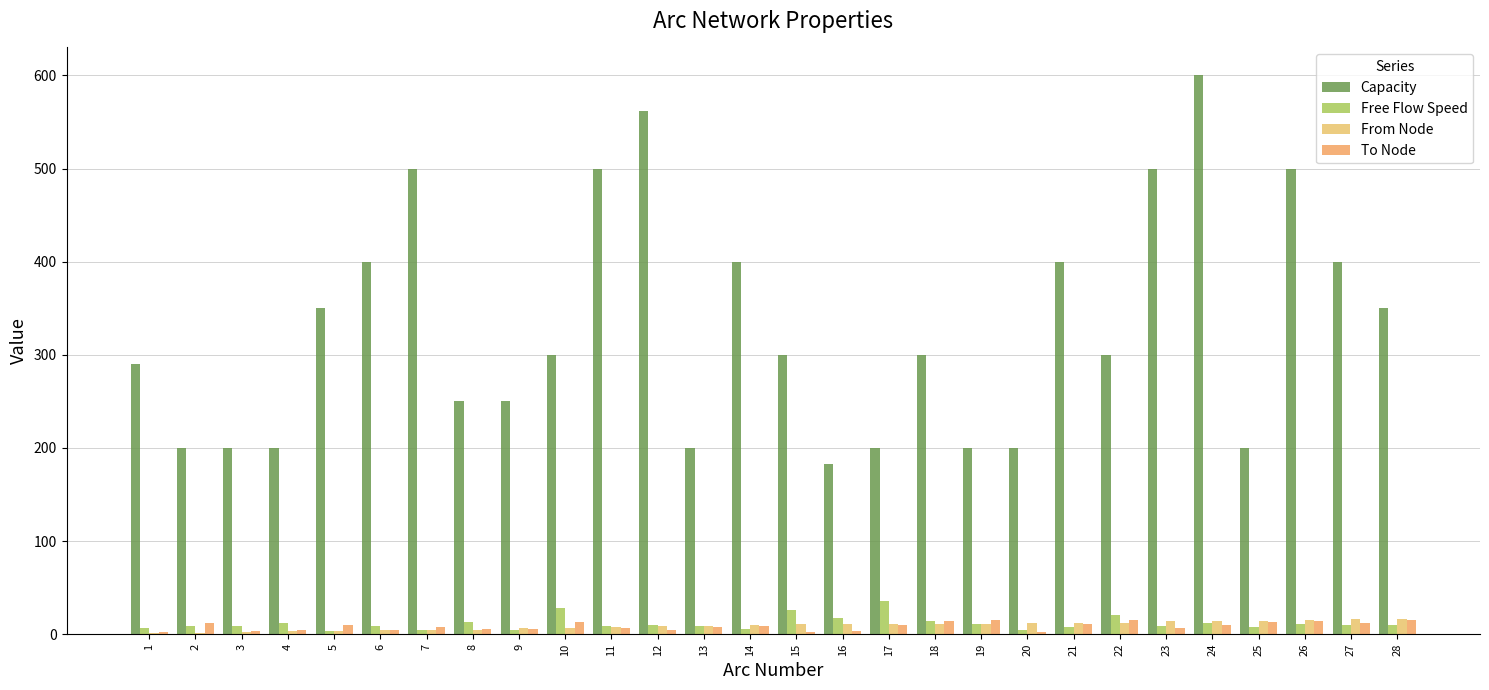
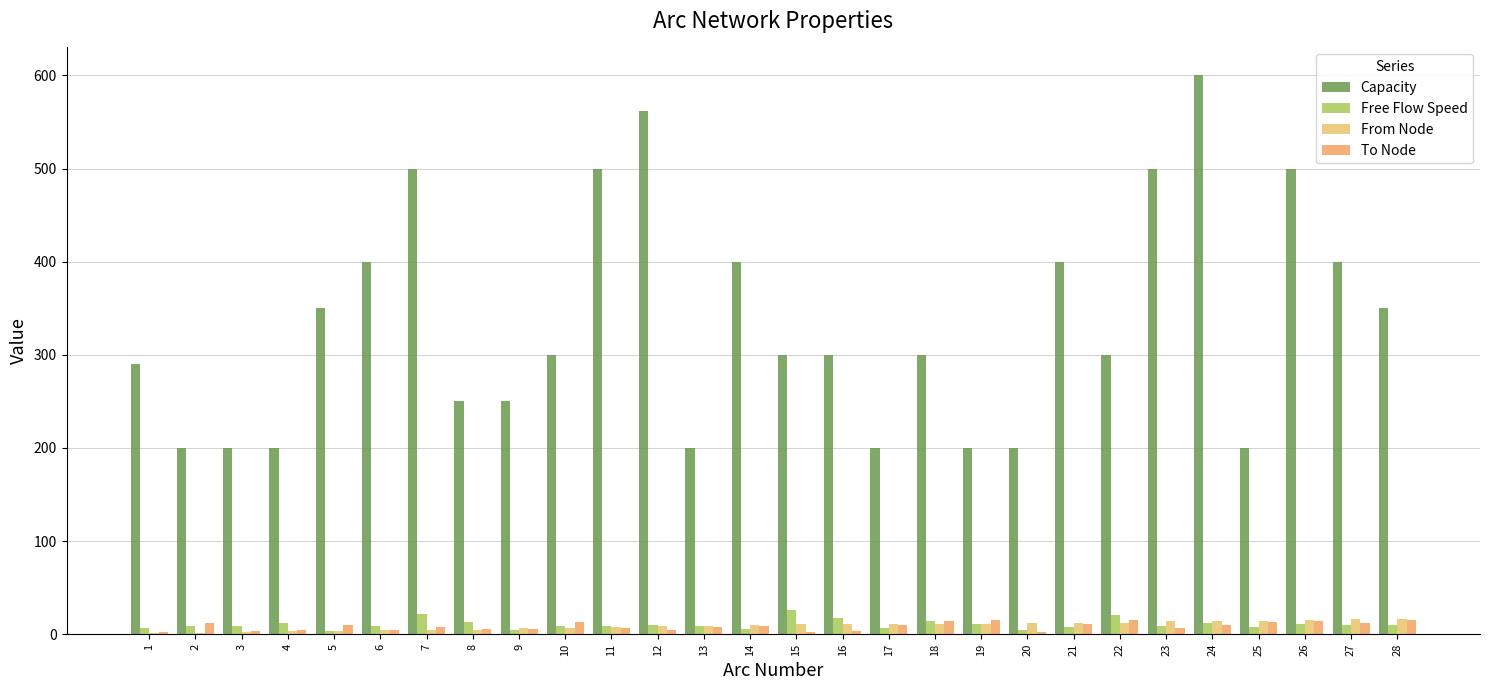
  {
    "Capacity": {
      "1": 290,
      "2": 200,
      "3": 200,
      "4": 200,
      "5": 350,
      "6": 400,
      "7": 500,
      "8": 250,
      "9": 250,
      "10": 300,
      "11": 500,
      "12": 560,
      "13": 200,
      "14": 400,
      "15": 300,
-     "16": 180,
+     "16": 300,
      "17": 200,
      "18": 300,
      "19": 200,
      "20": 200,
      "21": 400,
      "22": 300,
      "23": 500,
      "24": 600,
      "25": 200,
      "26": 500,
      "27": 400,
      "28": 350
    },
    "Free Flow Speed": {
      "1": 10,
      "2": 10,
      "3": 10,
      "4": 10,
      "5": 0,
      "6": 10,
-     "7": 10,
+     "7": 20,
      "8": 10,
      "9": 10,
-     "10": 30,
+     "10": 10,
      "11": 10,
      "12": 10,
      "13": 10,
      "14": 10,
      "15": 30,
      "16": 20,
-     "17": 40,
+     "17": 10,
      "18": 10,
      "19": 10,
      "20": 10,
      "21": 10,
      "22": 20,
      "23": 10,
      "24": 10,
      "25": 10,
      "26": 10,
      "27": 10,
      "28": 10
    }
  }
